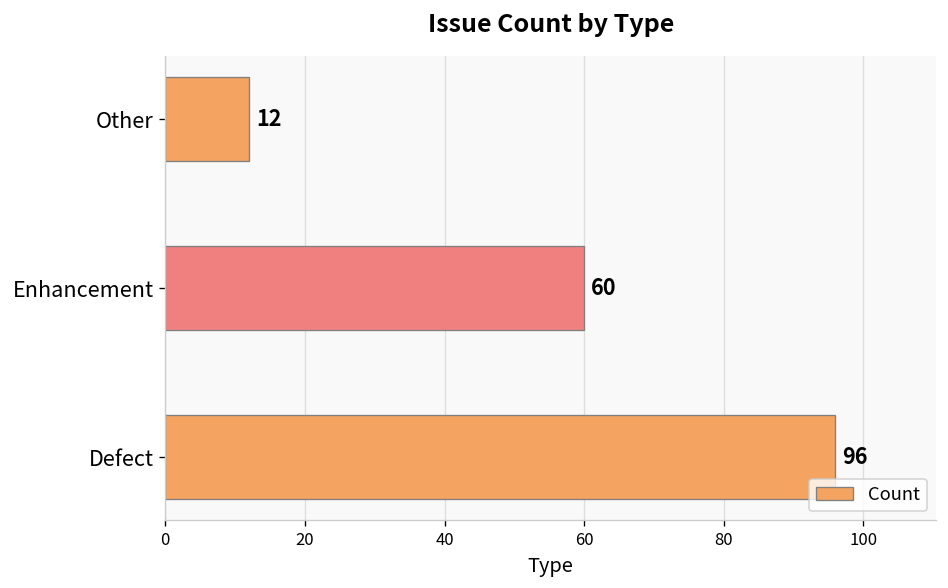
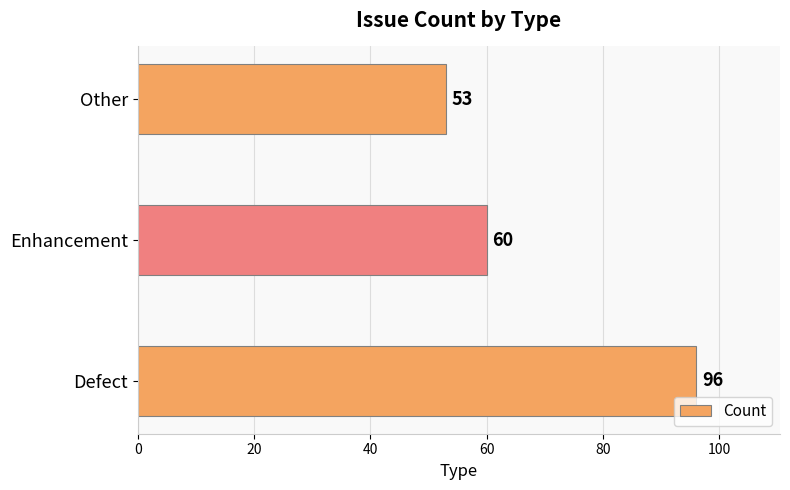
  {
-   "Other": 12,
+   "Other": 53,
    "Enhancement": 60,
    "Defect": 96
  }
